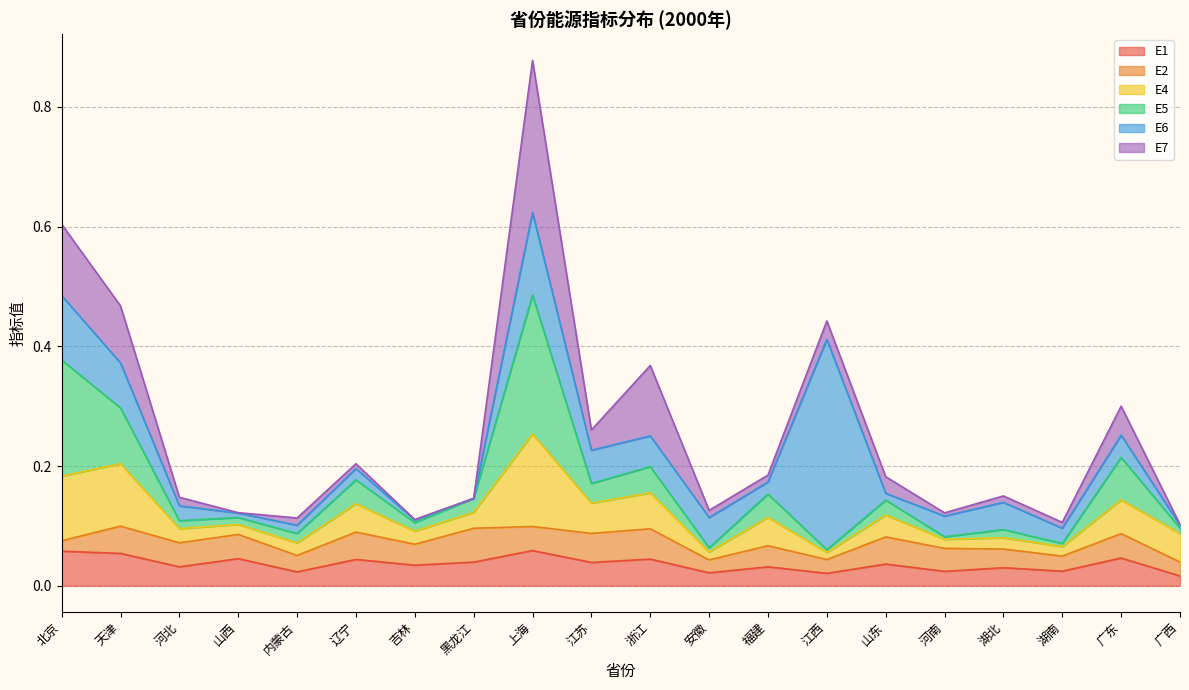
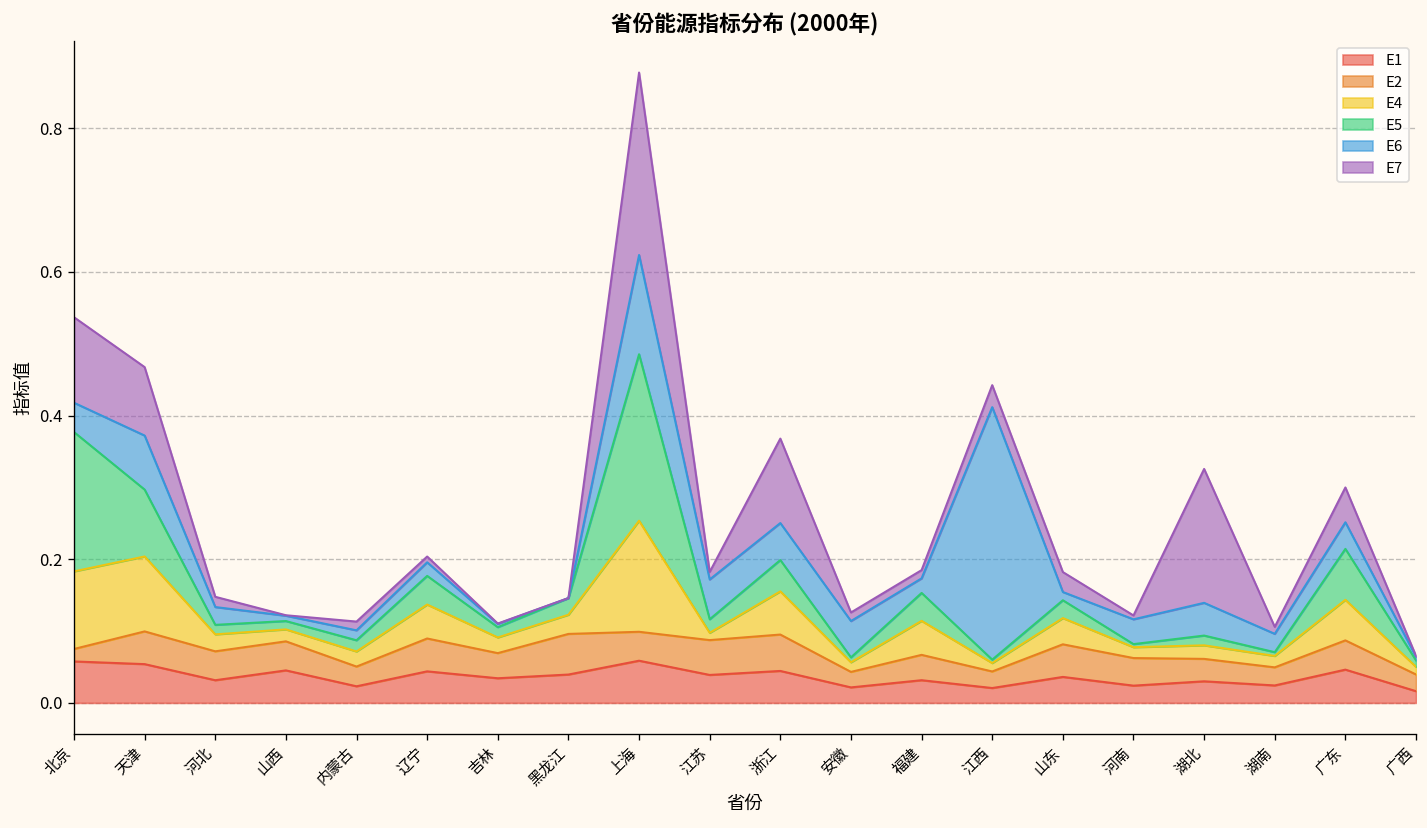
  {
    "E4": {
      "北京": 0.11,
      "天津": 0.10,
      "河北": 0.02,
      "山西": 0.02,
      "内蒙古": 0.02,
      "辽宁": 0.05,
      "吉林": 0.02,
      "黑龙江": 0.03,
      "上海": 0.15,
-     "江苏": 0.05,
+     "江苏": 0.01,
      "浙江": 0.06,
      "安徽": 0.01,
      "福建": 0.05,
      "江西": 0.01,
      "山东": 0.04,
      "河南": 0.02,
      "湖北": 0.02,
      "湖南": 0.02,
      "广东": 0.06,
-     "广西": 0.05
+     "广西": 0.01
    },
    "E5": {
      "北京": 0.19,
      "天津": 0.09,
      "河北": 0.01,
      "山西": 0.01,
      "内蒙古": 0.02,
      "辽宁": 0.04,
      "吉林": 0.01,
      "上海": 0.23,
-     "江苏": 0.03,
+     "江苏": 0.02,
      "浙江": 0.04,
      "安徽": 0.01,
      "福建": 0.04,
      "江西": 0.00,
      "山东": 0.02,
      "河南": 0.00,
      "湖北": 0.01,
      "湖南": 0.01,
      "广东": 0.07,
      "广西": 0.01
    },
    "E6": {
-     "北京": 0.11,
+     "北京": 0.04,
      "天津": 0.08,
      "河北": 0.02,
      "内蒙古": 0.01,
      "辽宁": 0.02,
      "上海": 0.14,
      "江苏": 0.06,
      "浙江": 0.05,
      "安徽": 0.05,
      "福建": 0.02,
      "江西": 0.35,
      "山东": 0.01,
      "河南": 0.03,
      "湖北": 0.05,
      "湖南": 0.03,
      "广东": 0.04
    },
    "E7": {
      "北京": 0.12,
      "天津": 0.10,
      "河北": 0.01,
      "内蒙古": 0.01,
      "辽宁": 0.01,
      "上海": 0.25,
-     "江苏": 0.03,
+     "江苏": 0.01,
      "浙江": 0.12,
      "安徽": 0.01,
      "福建": 0.01,
      "江西": 0.03,
      "山东": 0.03,
      "河南": 0.01,
-     "湖北": 0.01,
+     "湖北": 0.19,
      "湖南": 0.01,
      "广东": 0.05
    }
  }
